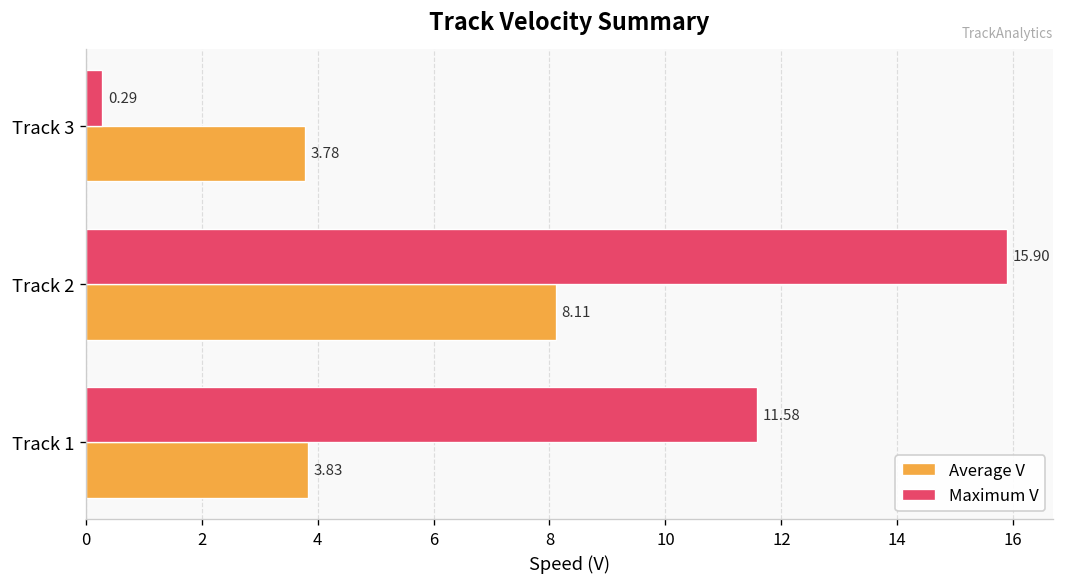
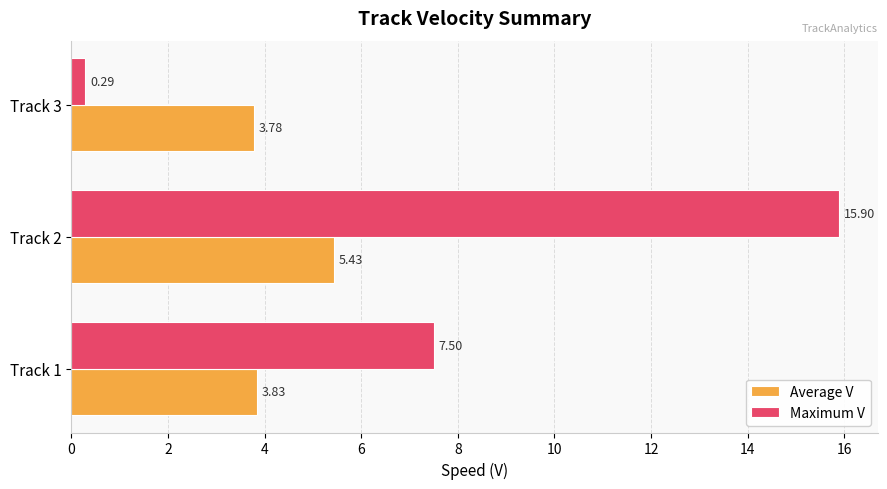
  {
    "Average V": {
      "Track 3": 3.78,
-     "Track 2": 8.11,
+     "Track 2": 5.43,
      "Track 1": 3.83
    },
    "Maximum V": {
      "Track 3": 0.29,
      "Track 2": 15.90,
-     "Track 1": 11.58
+     "Track 1": 7.50
    }
  }
